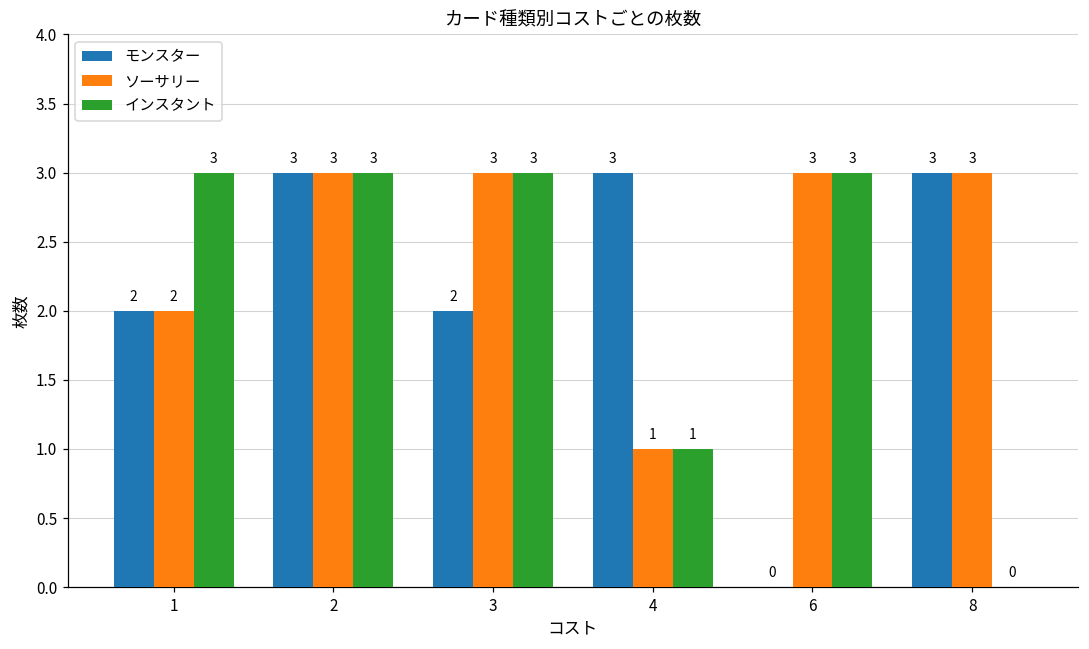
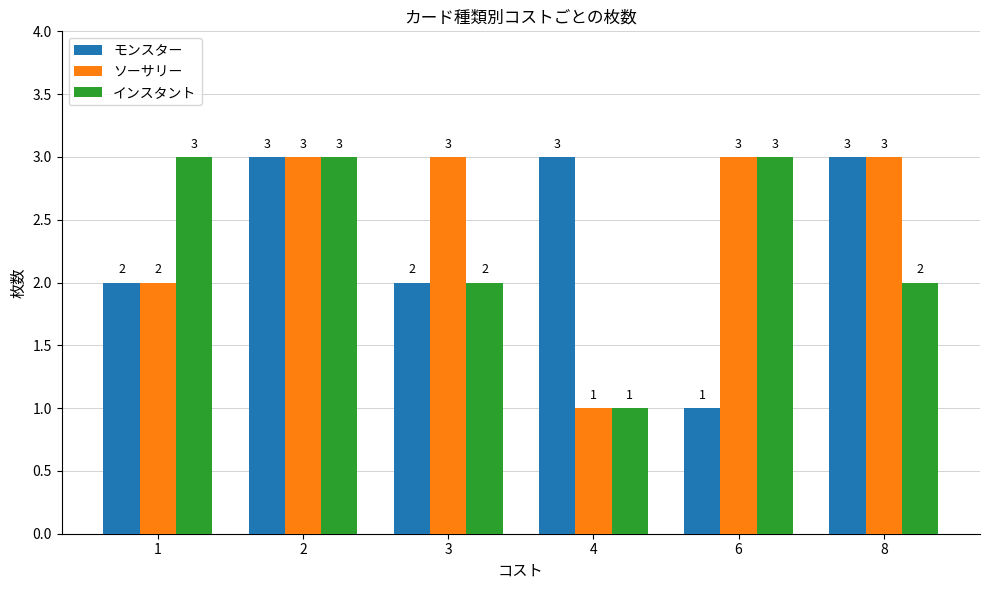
  {
    "モンスター": {
      "1": 2,
      "2": 3,
      "3": 2,
      "4": 3,
-     "6": 0,
+     "6": 1,
      "8": 3
    },
    "ソーサリー": {
      "1": 2,
      "2": 3,
      "3": 3,
      "4": 1,
      "6": 3,
      "8": 3
    },
    "インスタント": {
      "1": 3,
      "2": 3,
-     "3": 3,
+     "3": 2,
      "4": 1,
      "6": 3,
-     "8": 0
+     "8": 2
    }
  }
